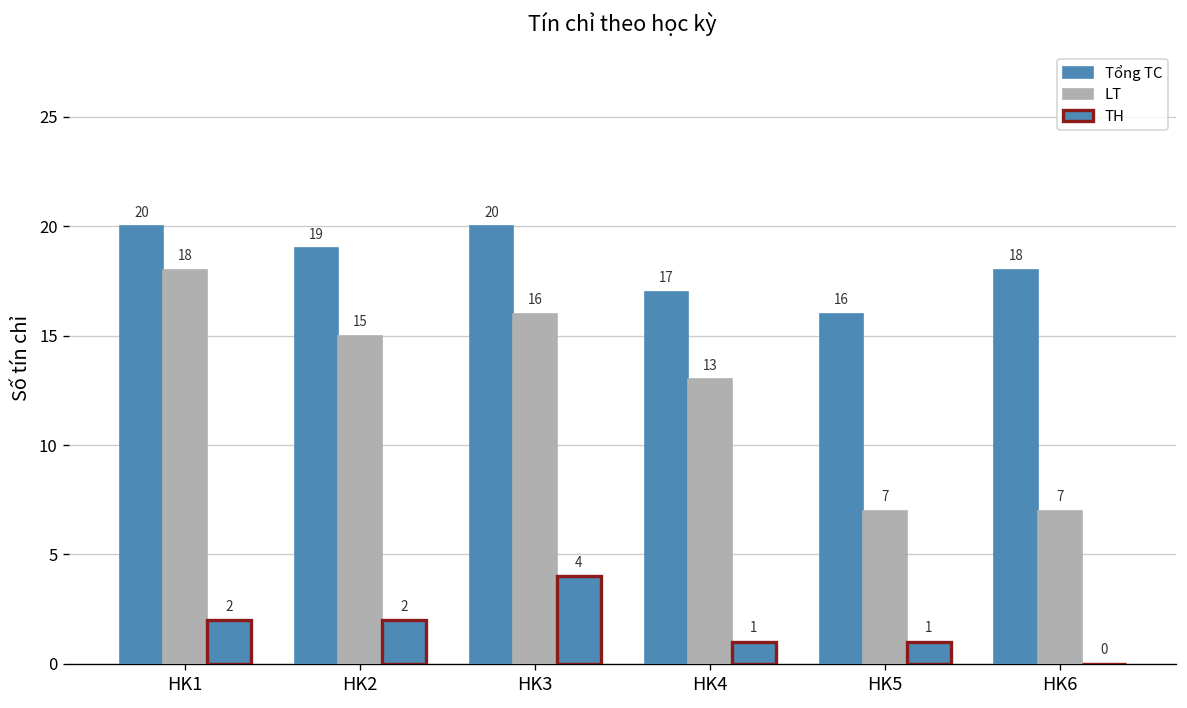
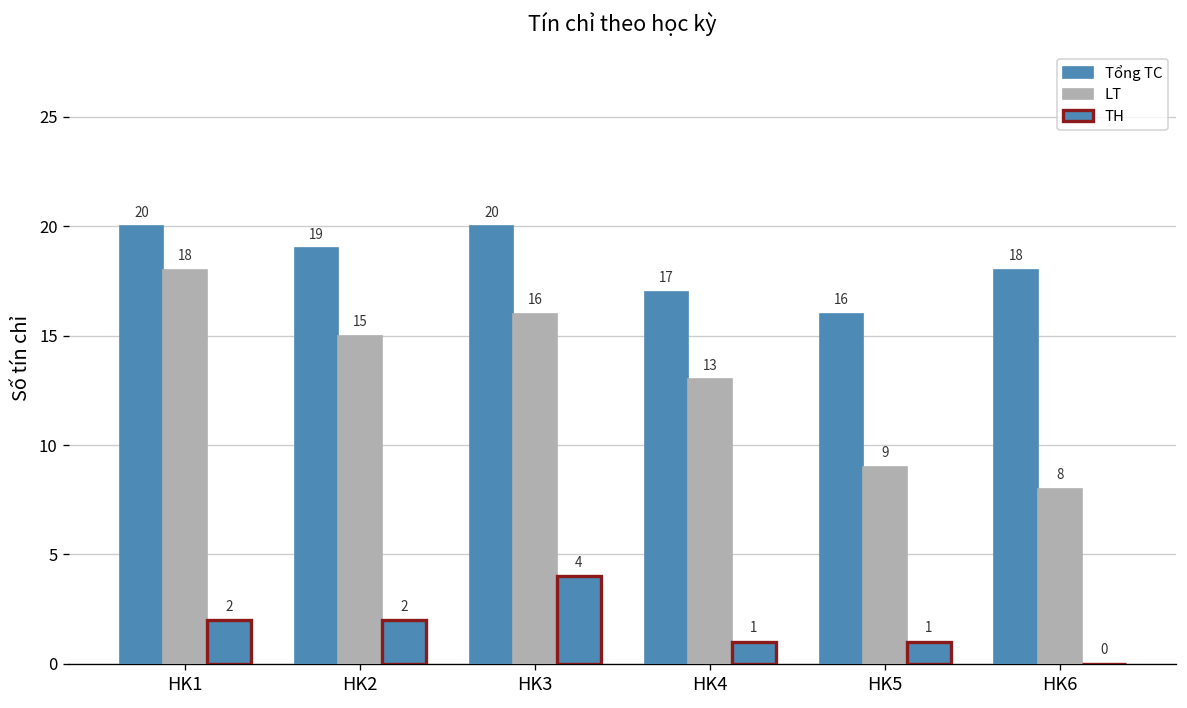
  {
    "LT": {
      "HK1": 18,
      "HK2": 15,
      "HK3": 16,
      "HK4": 13,
-     "HK5": 7,
-     "HK6": 7
+     "HK5": 9,
+     "HK6": 8
    }
  }
